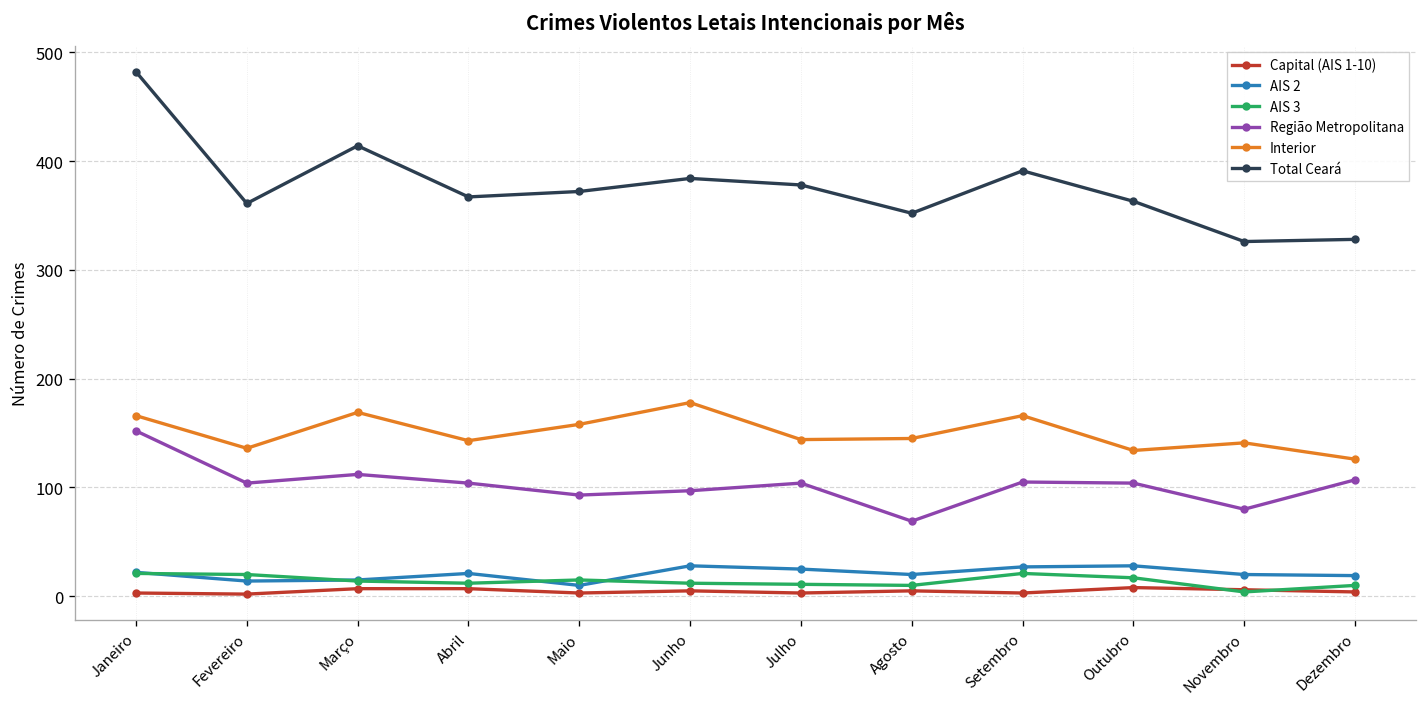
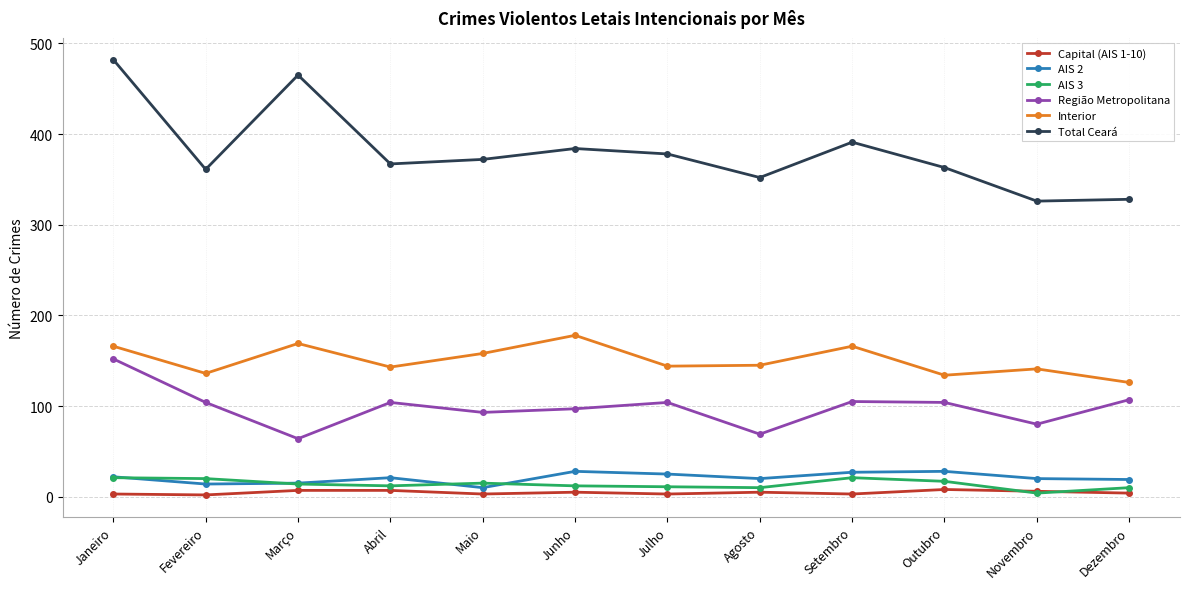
  {
    "Capital (AIS 1-10)": {
      "Janeiro": 0,
      "Fevereiro": 0,
      "Março": 10,
      "Abril": 10,
      "Maio": 0,
      "Junho": 10,
      "Julho": 0,
      "Agosto": 10,
      "Setembro": 0,
      "Outubro": 10,
      "Dezembro": 0
    },
    "AIS 2": {
      "Fevereiro": 10,
      "Abril": 20,
      "Maio": 10,
      "Junho": 30,
      "Julho": 30,
      "Agosto": 20,
      "Setembro": 30,
      "Outubro": 30,
      "Novembro": 20,
      "Dezembro": 20
    },
    "AIS 3": {
      "Fevereiro": 20,
      "Abril": 10,
      "Maio": 20,
      "Junho": 10,
      "Julho": 10,
      "Agosto": 10,
      "Setembro": 20,
      "Outubro": 20,
      "Dezembro": 10
    },
    "Região Metropolitana": {
      "Janeiro": 150,
      "Fevereiro": 100,
-     "Março": 110,
+     "Março": 60,
      "Abril": 100,
      "Maio": 90,
      "Junho": 100,
      "Julho": 100,
      "Agosto": 70,
      "Setembro": 110,
      "Outubro": 100,
      "Novembro": 80,
      "Dezembro": 110
    },
    "Interior": {
      "Janeiro": 170,
      "Fevereiro": 140,
      "Março": 170,
      "Abril": 140,
      "Maio": 160,
      "Junho": 180,
      "Julho": 140,
      "Agosto": 150,
      "Setembro": 170,
      "Outubro": 130,
      "Novembro": 140,
      "Dezembro": 130
    },
    "Total Ceará": {
      "Janeiro": 480,
      "Fevereiro": 360,
-     "Março": 410,
+     "Março": 470,
      "Abril": 370,
      "Maio": 370,
      "Junho": 380,
      "Julho": 380,
      "Agosto": 350,
      "Setembro": 390,
      "Outubro": 360,
      "Novembro": 330,
      "Dezembro": 330
    }
  }
